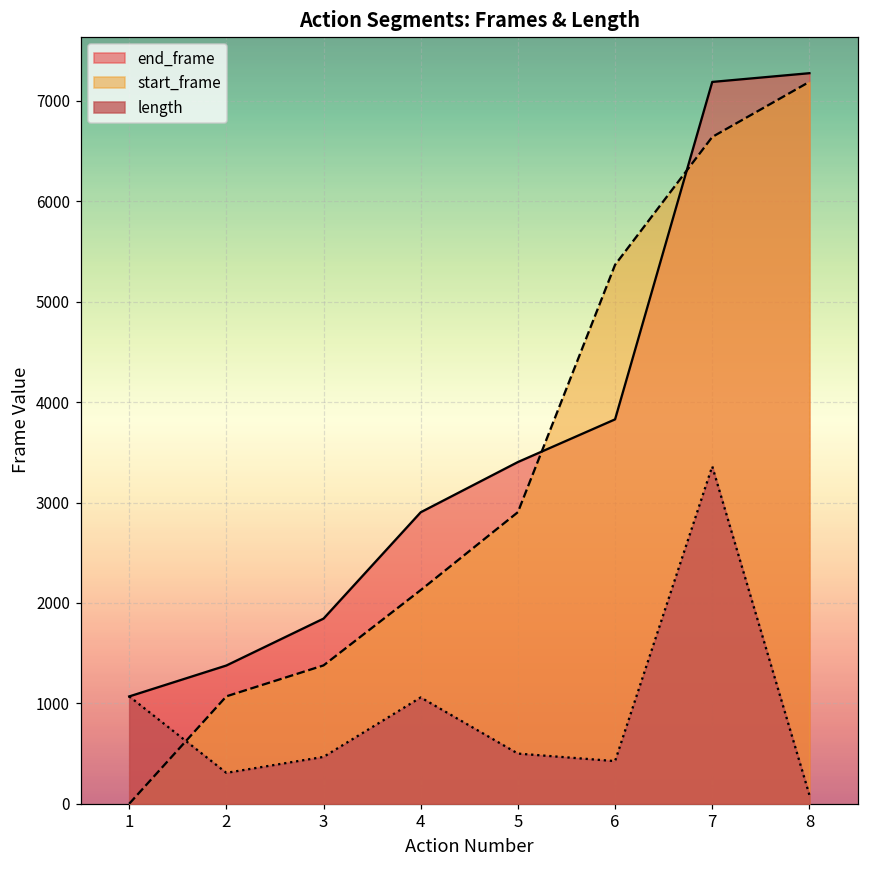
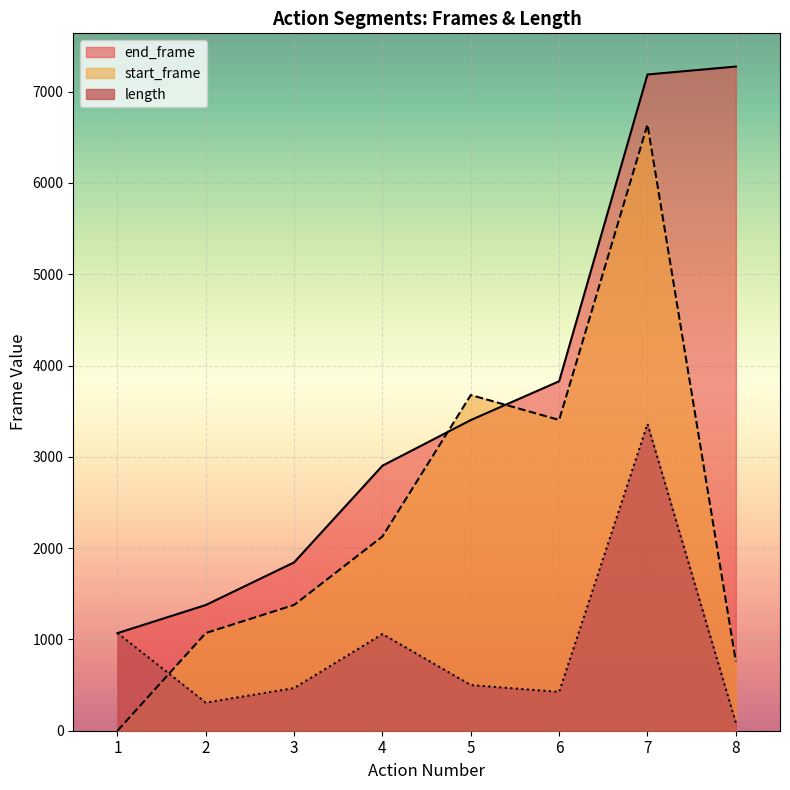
  {
    "start_frame": {
      "1": 0,
      "2": 1100,
      "3": 1400,
      "4": 2100,
-     "5": 2900,
-     "6": 5400,
+     "5": 3700,
+     "6": 3400,
      "7": 6600,
-     "8": 7200
+     "8": 800
    }
  }
